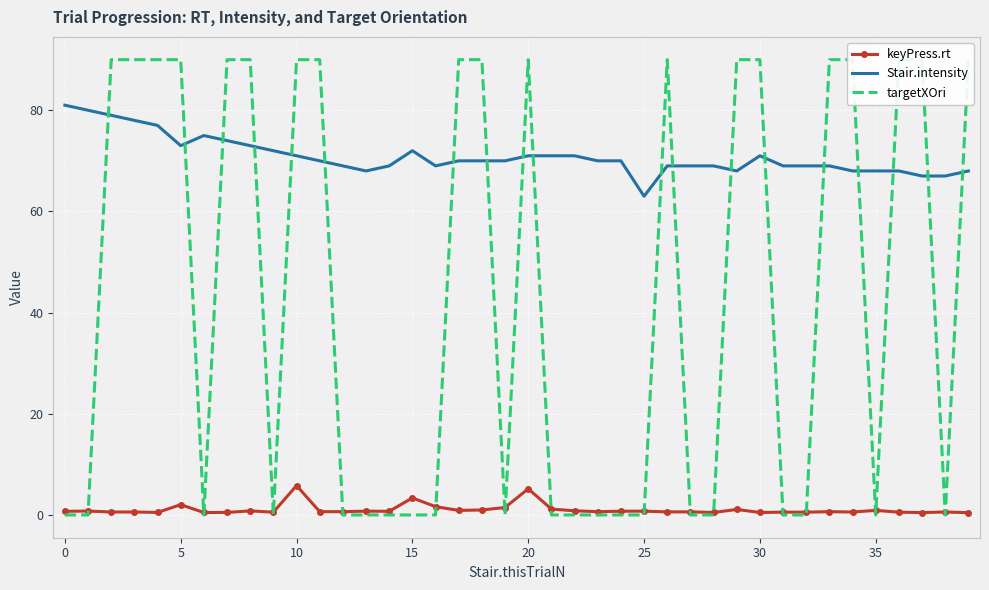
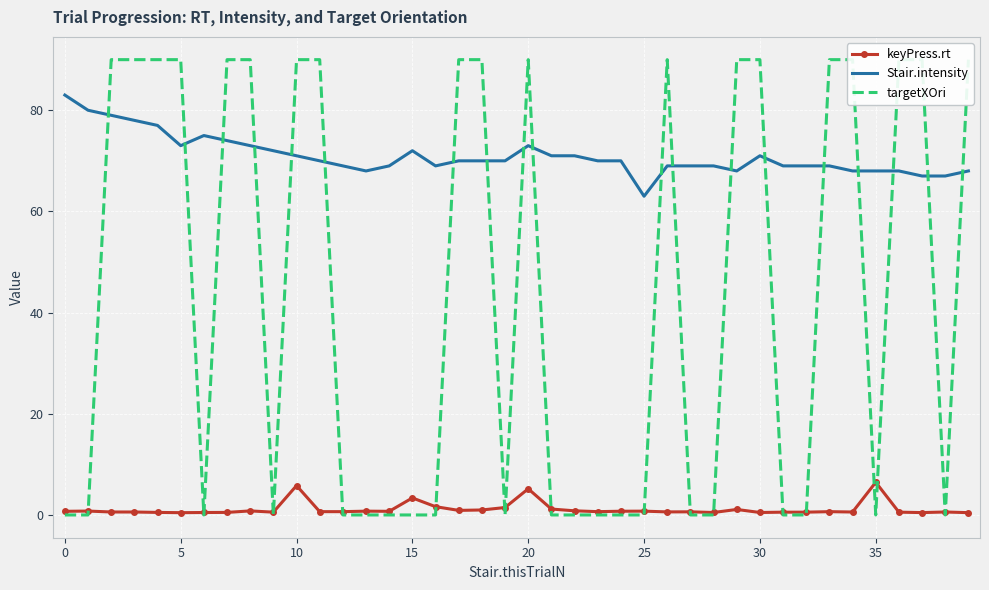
  {
    "keyPress.rt": {
      "0": 1,
-     "5": 2,
+     "5": 0,
      "10": 6,
      "15": 3,
      "20": 5,
      "25": 1,
      "30": 0,
-     "35": 1
+     "35": 6
    },
    "Stair.intensity": {
-     "0": 81,
+     "0": 83,
      "5": 73,
      "10": 71,
      "15": 72,
-     "20": 71,
+     "20": 73,
      "25": 63,
      "30": 71,
      "35": 68
    },
    "targetXOri": {
      "0": 0,
      "5": 90,
      "10": 90,
      "15": 0,
      "20": 90,
      "25": 0,
      "30": 90,
      "35": 0
    }
  }
